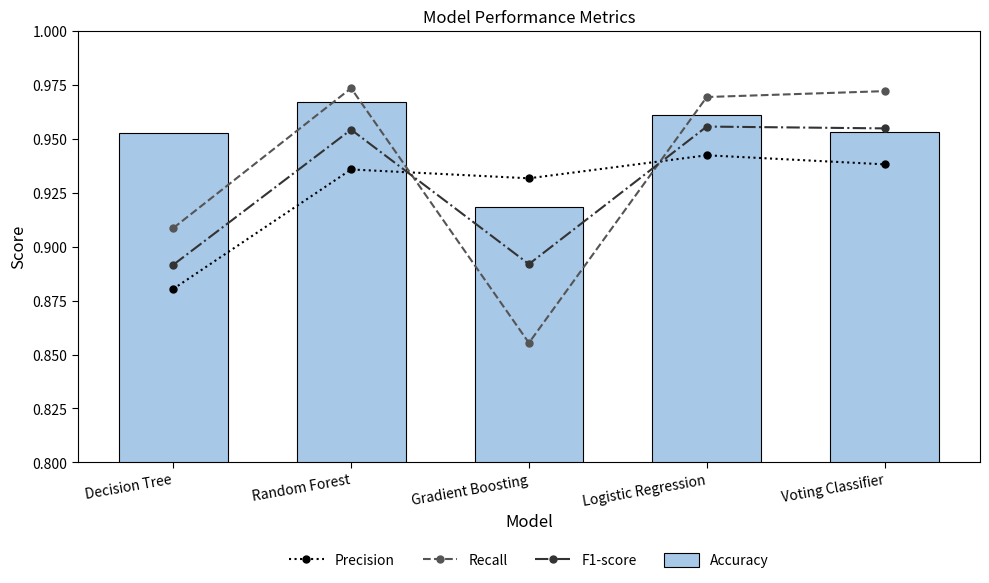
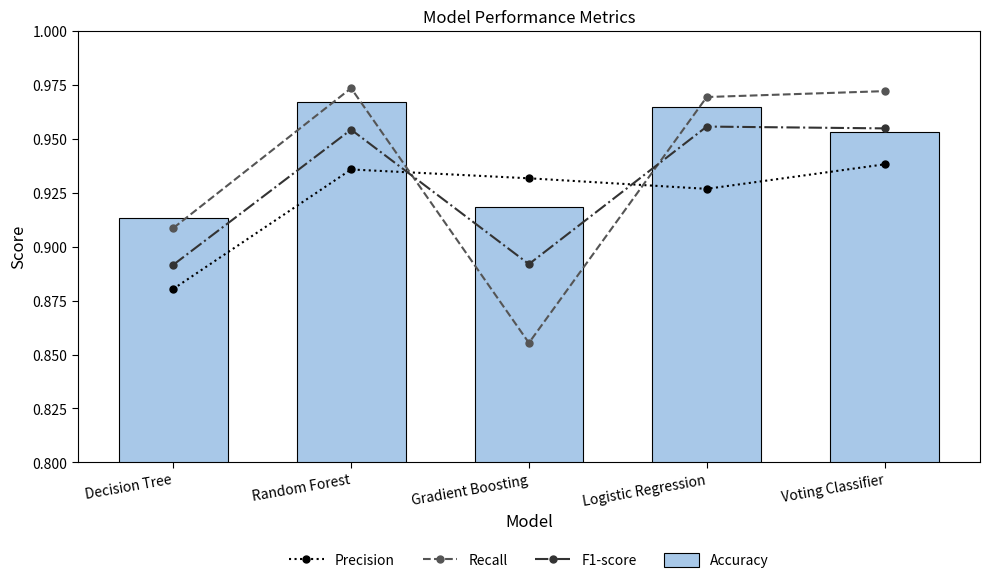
  {
    "Accuracy": {
-     "Decision Tree": 0.953,
+     "Decision Tree": 0.913,
      "Random Forest": 0.967,
      "Gradient Boosting": 0.918,
-     "Logistic Regression": 0.961,
+     "Logistic Regression": 0.965,
      "Voting Classifier": 0.953
    },
    "Precision": {
      "Decision Tree": 0.880,
      "Random Forest": 0.936,
      "Gradient Boosting": 0.932,
-     "Logistic Regression": 0.942,
+     "Logistic Regression": 0.927,
      "Voting Classifier": 0.938
    }
  }
